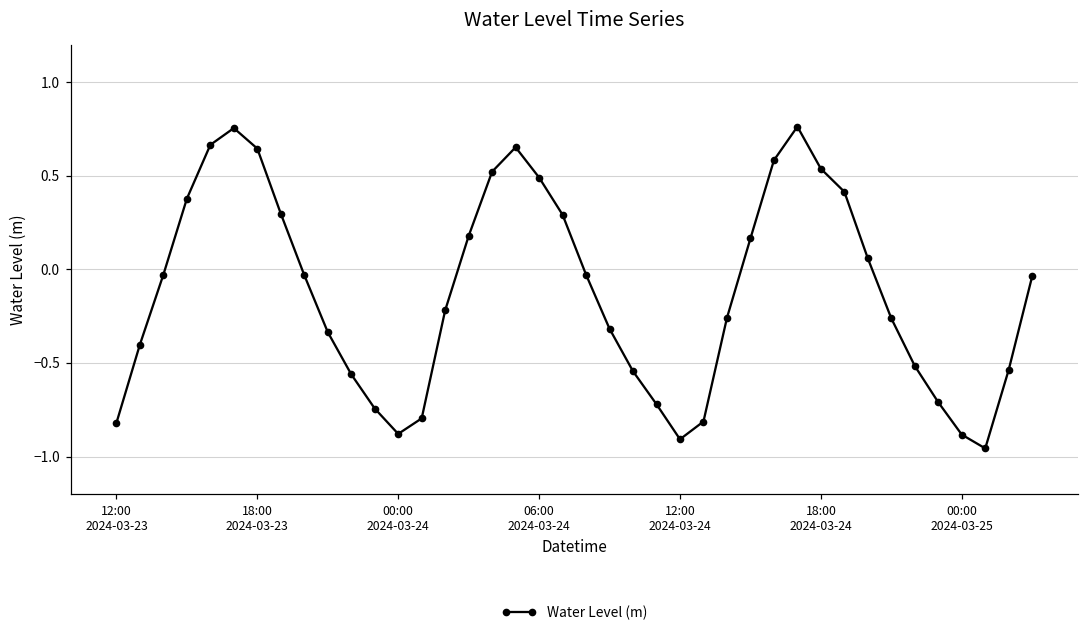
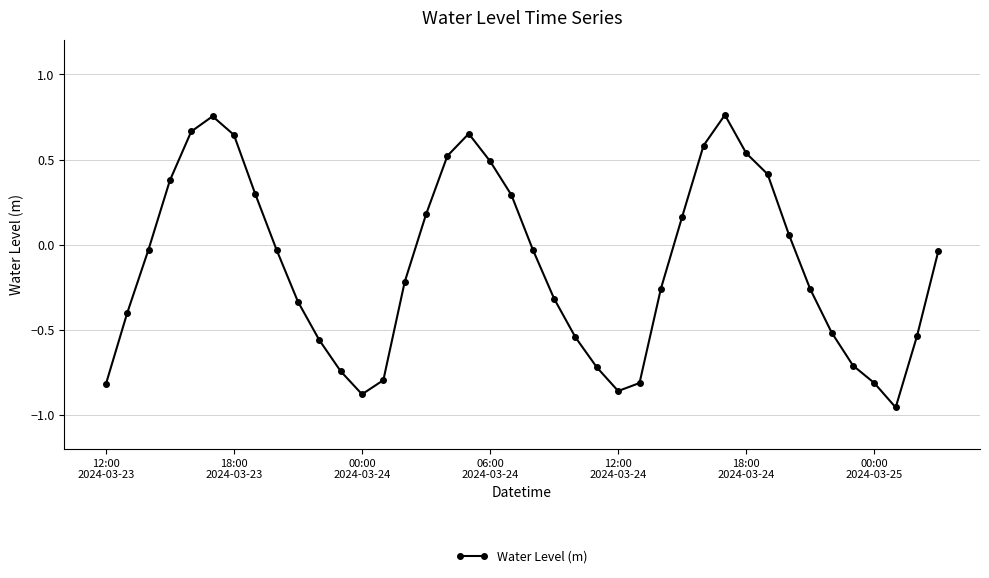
  {
    "12:00 2024-03-23": -0.82,
    "18:00 2024-03-23": 0.65,
    "00:00 2024-03-24": -0.88,
    "06:00 2024-03-24": 0.49,
-   "12:00 2024-03-24": -0.91,
+   "12:00 2024-03-24": -0.86,
    "18:00 2024-03-24": 0.54,
-   "00:00 2024-03-25": -0.88
+   "00:00 2024-03-25": -0.81
  }
